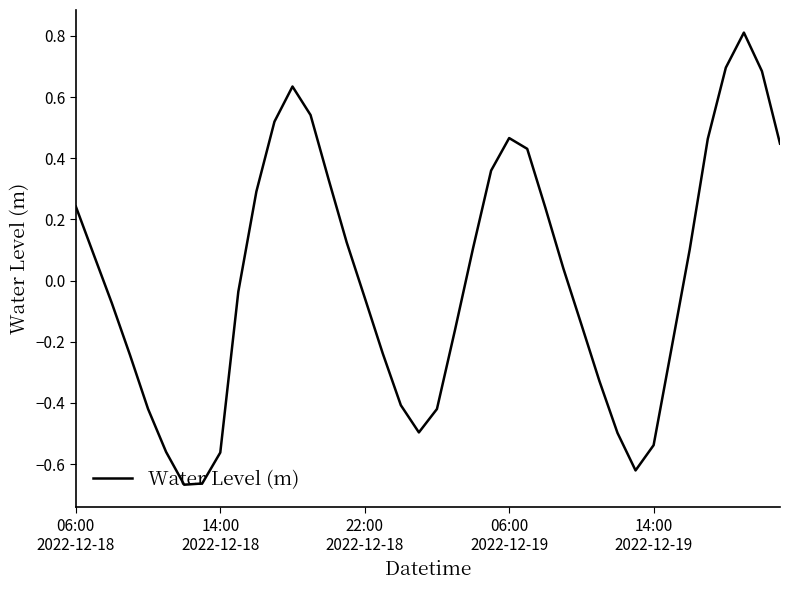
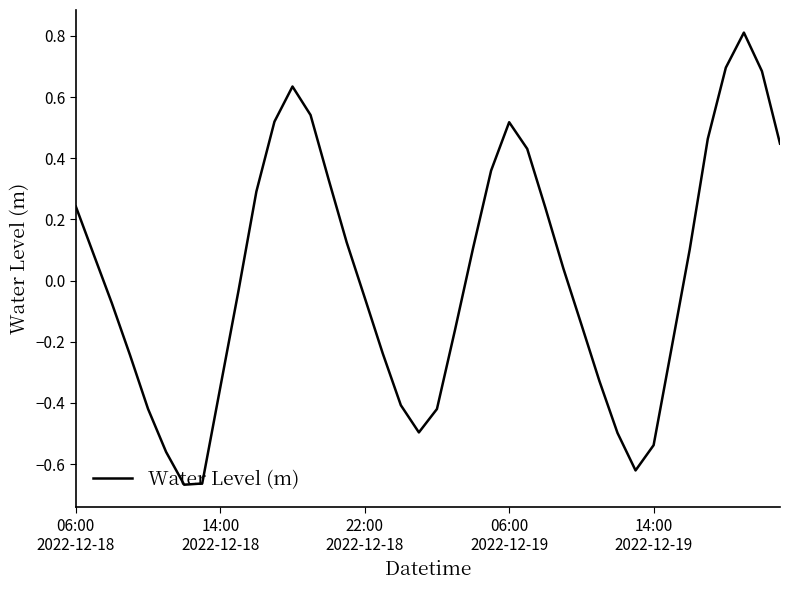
  {
    "06:00 2022-12-18": 0.24,
-   "14:00 2022-12-18": -0.56,
+   "14:00 2022-12-18": -0.35,
    "22:00 2022-12-18": -0.06,
-   "06:00 2022-12-19": 0.47,
+   "06:00 2022-12-19": 0.52,
    "14:00 2022-12-19": -0.54
  }
